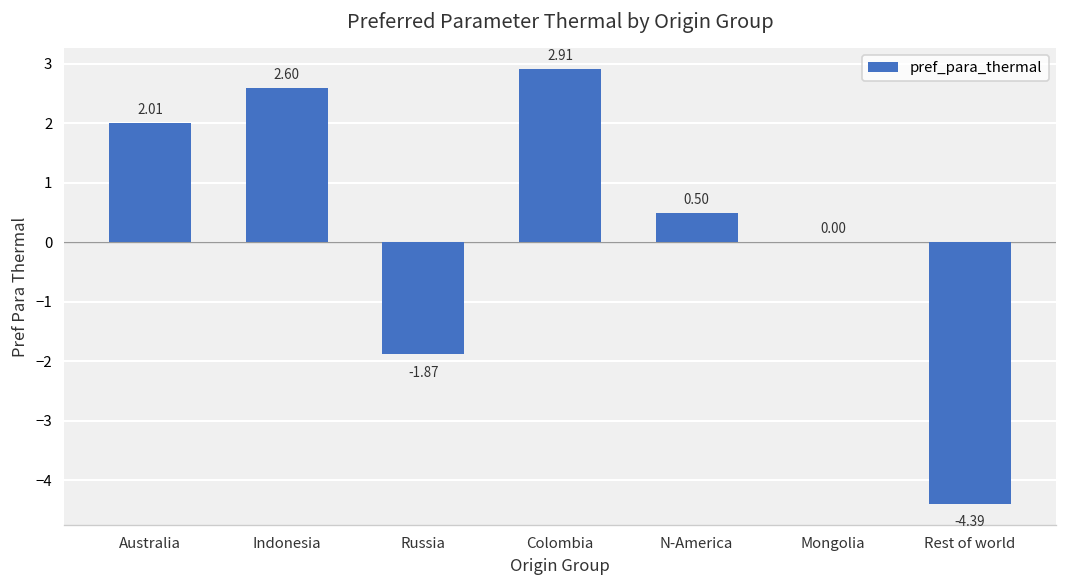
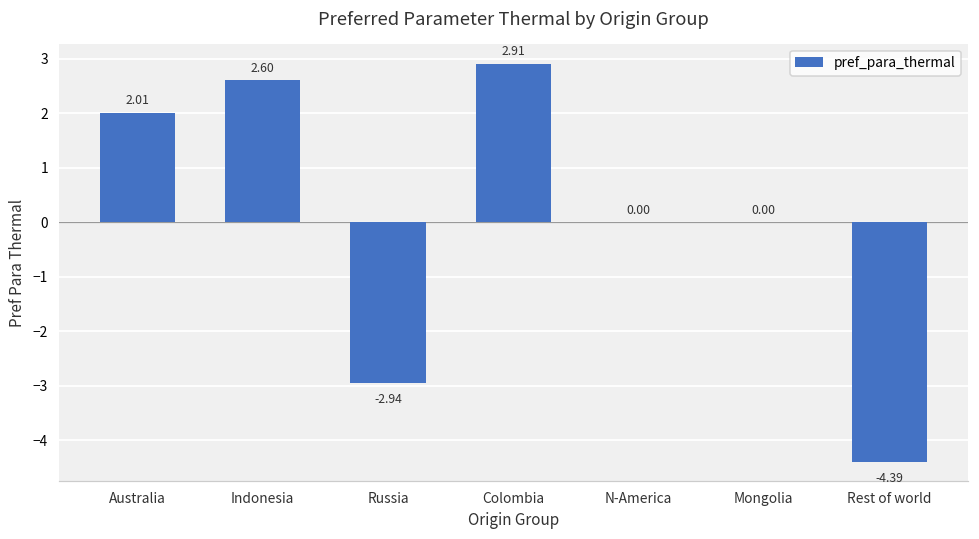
  {
    "Australia": 2.01,
    "Indonesia": 2.60,
-   "Russia": -1.87,
+   "Russia": -2.94,
    "Colombia": 2.91,
-   "N-America": 0.50,
+   "N-America": 0.00,
    "Mongolia": 0.00,
    "Rest of world": -4.39
  }
